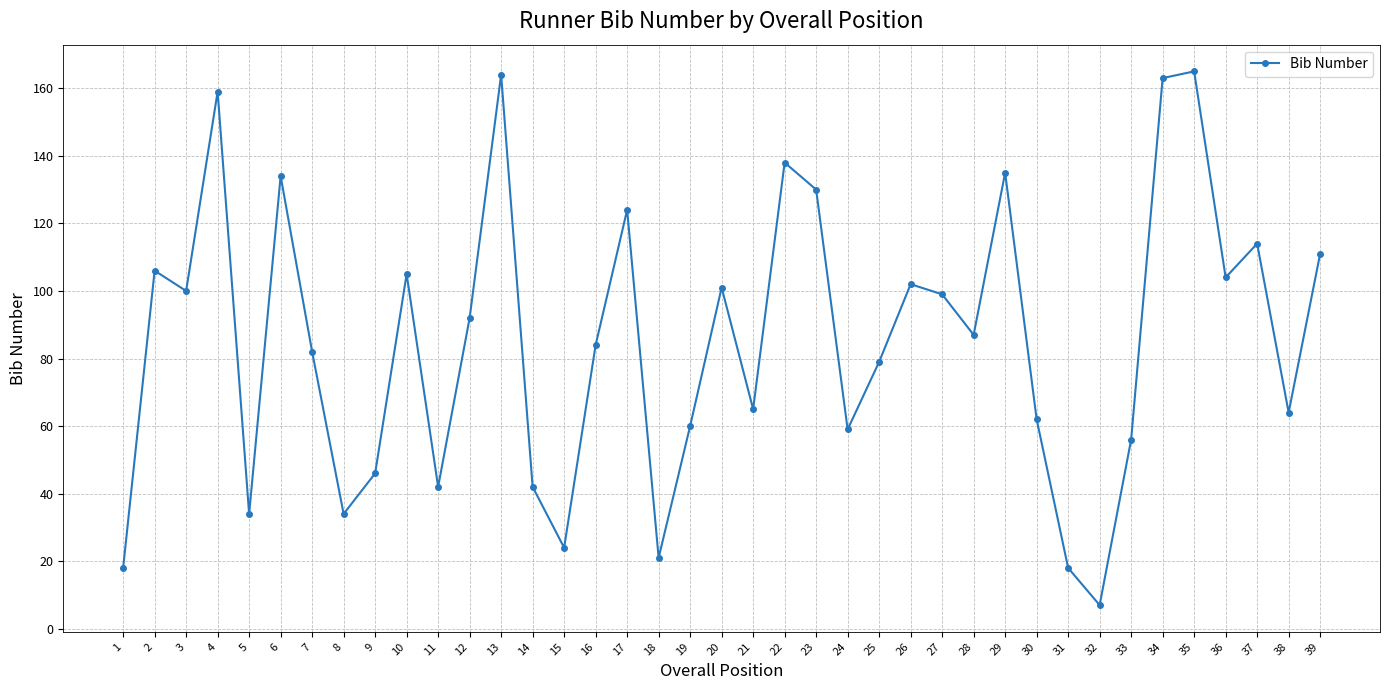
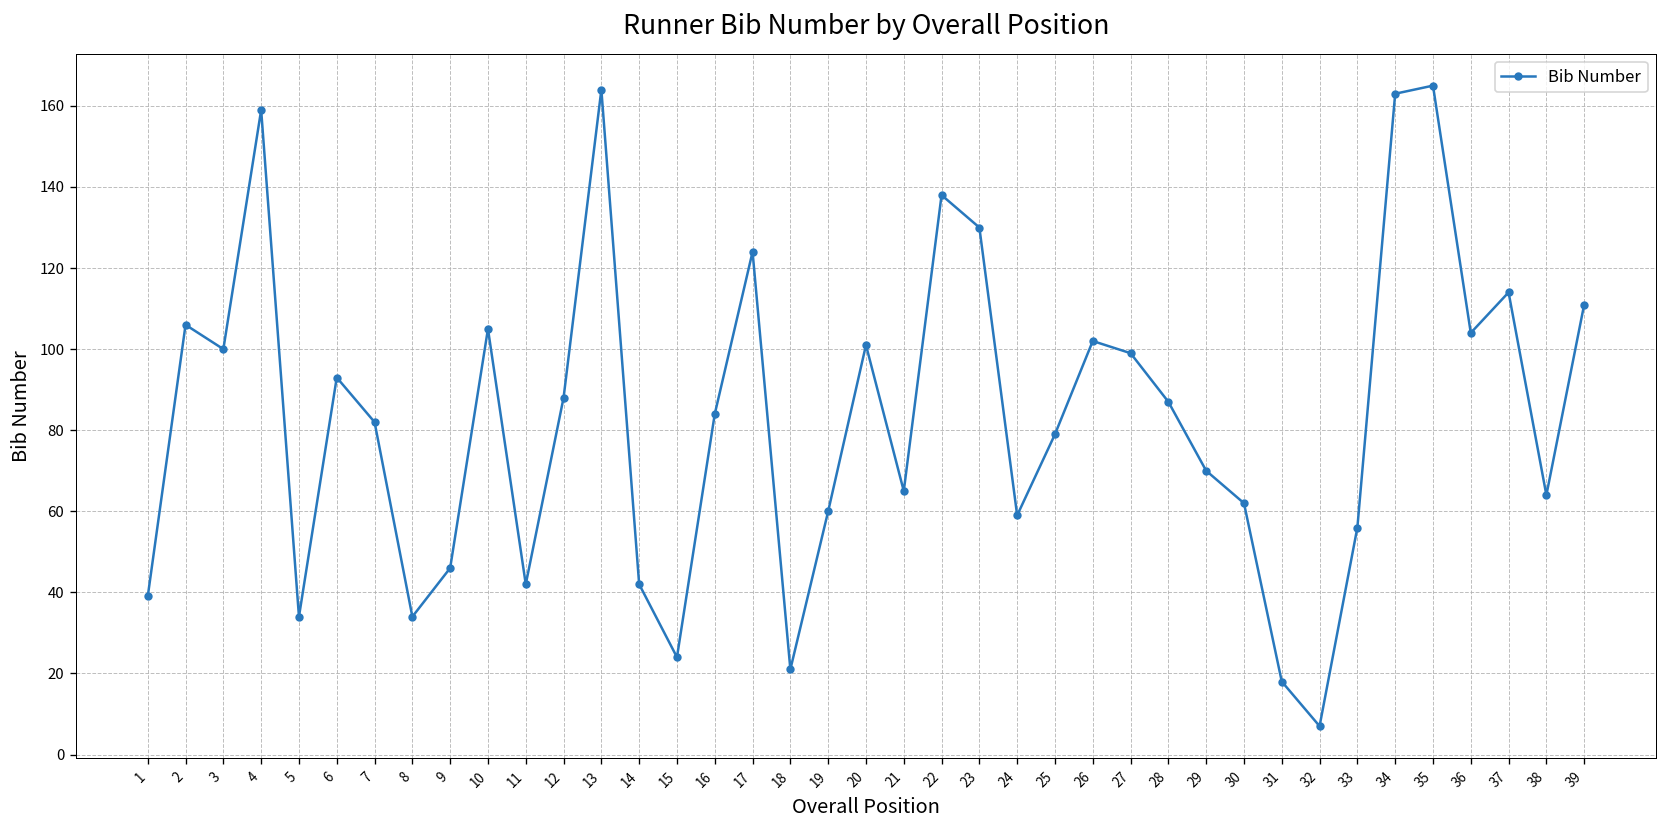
  {
-   "1": 18,
+   "1": 39,
    "2": 106,
    "3": 100,
    "4": 159,
    "5": 34,
-   "6": 134,
+   "6": 93,
    "7": 82,
    "8": 34,
    "9": 46,
    "10": 105,
    "11": 42,
-   "12": 92,
+   "12": 88,
    "13": 164,
    "14": 42,
    "15": 24,
    "16": 84,
    "17": 124,
    "18": 21,
    "19": 60,
    "20": 101,
    "21": 65,
    "22": 138,
    "23": 130,
    "24": 59,
    "25": 79,
    "26": 102,
    "27": 99,
    "28": 87,
-   "29": 135,
+   "29": 70,
    "30": 62,
    "31": 18,
    "32": 7,
    "33": 56,
    "34": 163,
    "35": 165,
    "36": 104,
    "37": 114,
    "38": 64,
    "39": 111
  }
